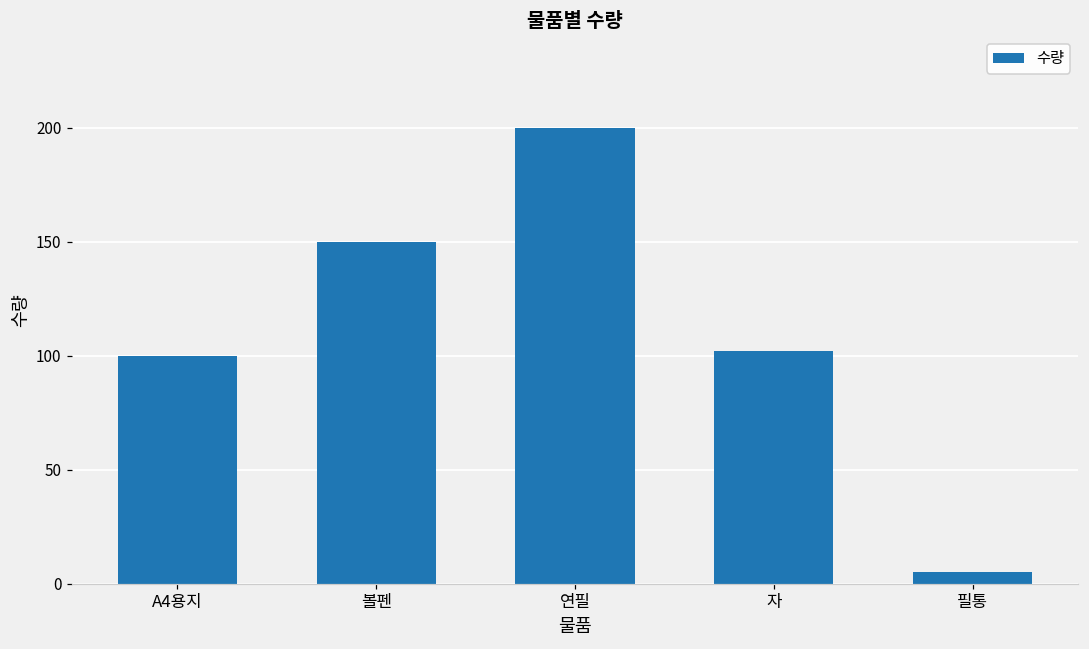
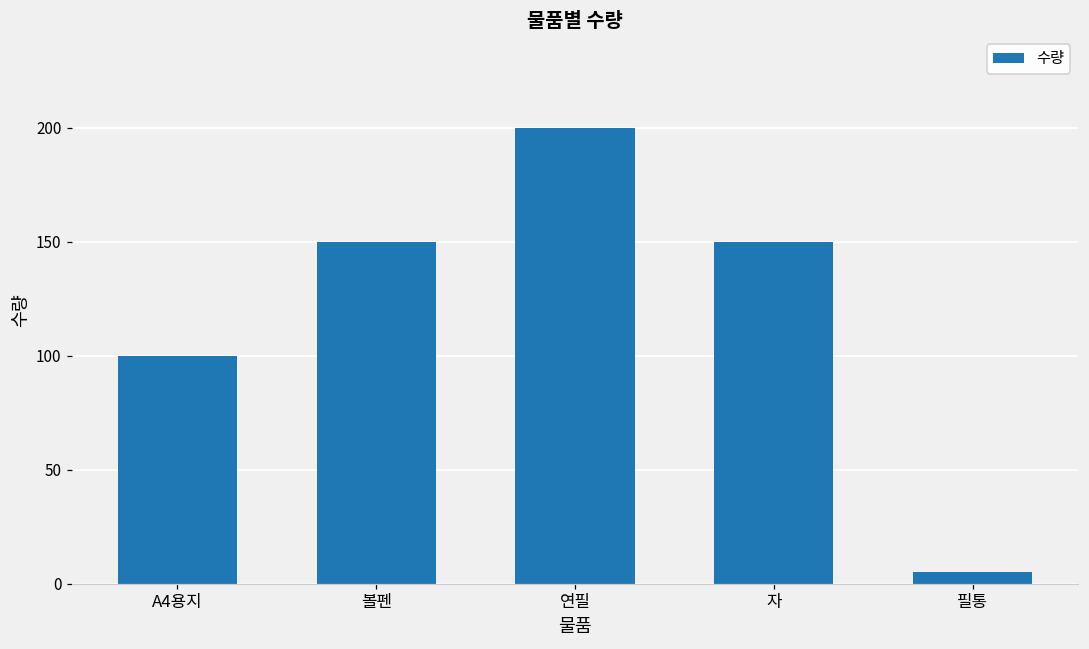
  {
    "A4용지": 100,
    "볼펜": 150,
    "연필": 200,
-   "자": 102,
+   "자": 150,
    "필통": 5
  }
